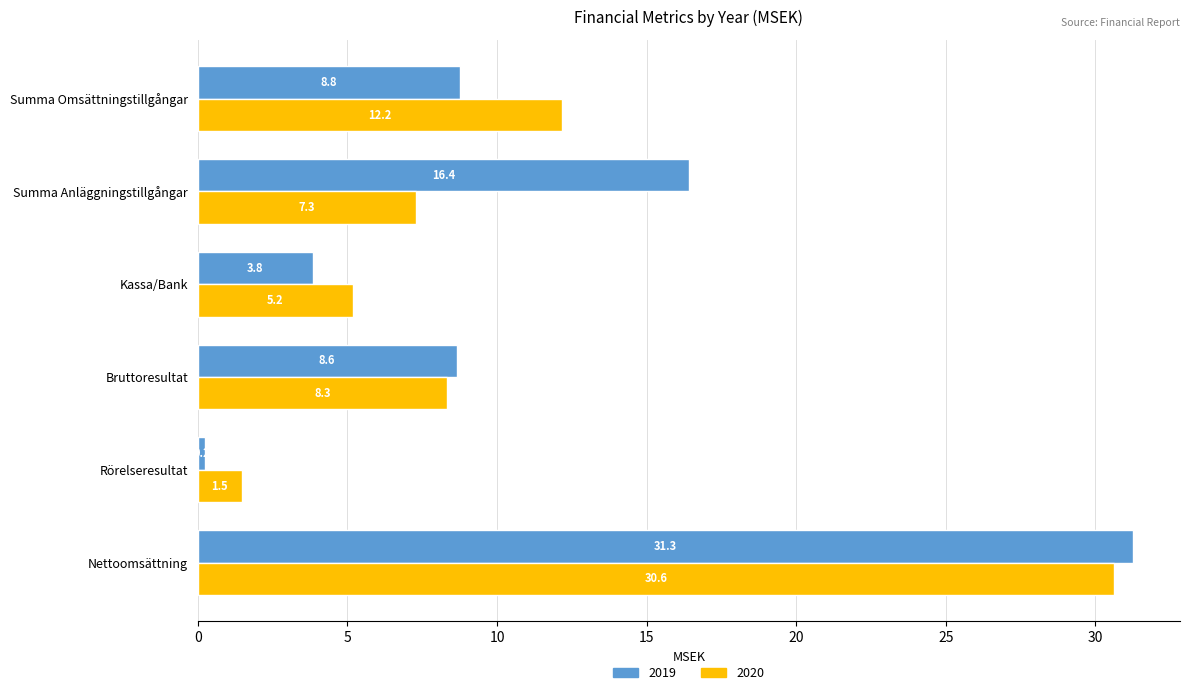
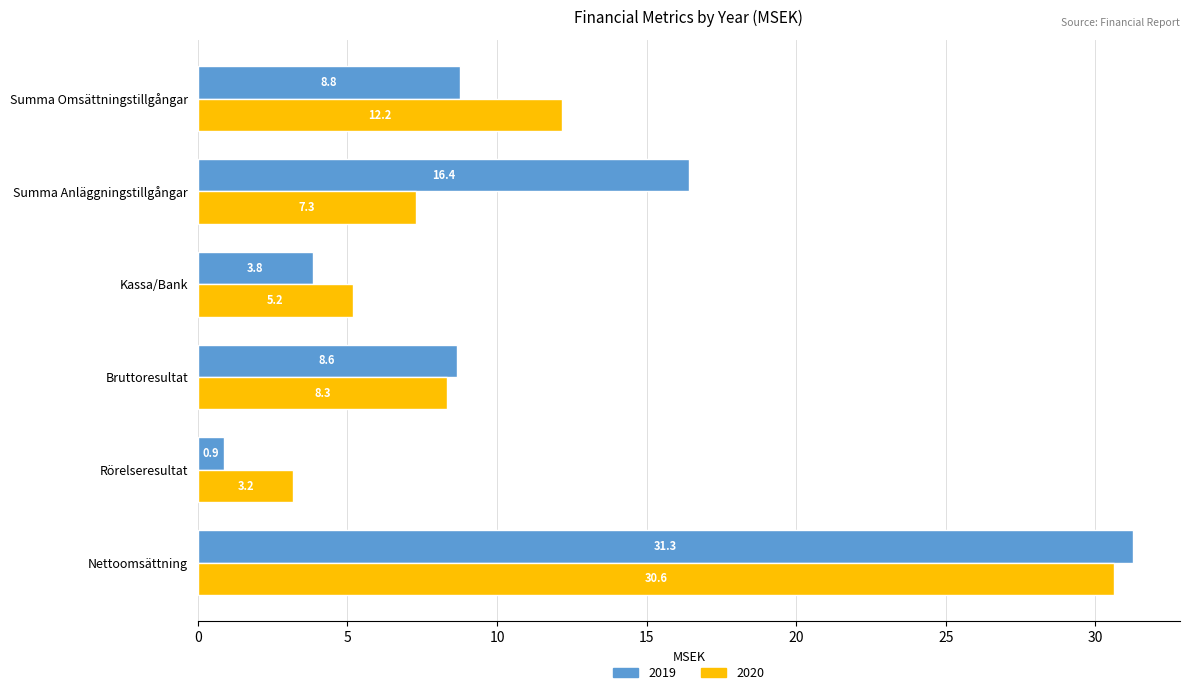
  {
    "2019": {
-     "Rörelseresultat": 0.2
+     "Rörelseresultat": 0.9
    },
    "2020": {
      "Summa Omsättningstillgångar": 12.2,
      "Summa Anläggningstillgångar": 7.3,
      "Kassa/Bank": 5.2,
      "Bruttoresultat": 8.3,
-     "Rörelseresultat": 1.5,
+     "Rörelseresultat": 3.2,
      "Nettoomsättning": 30.6
    }
  }
